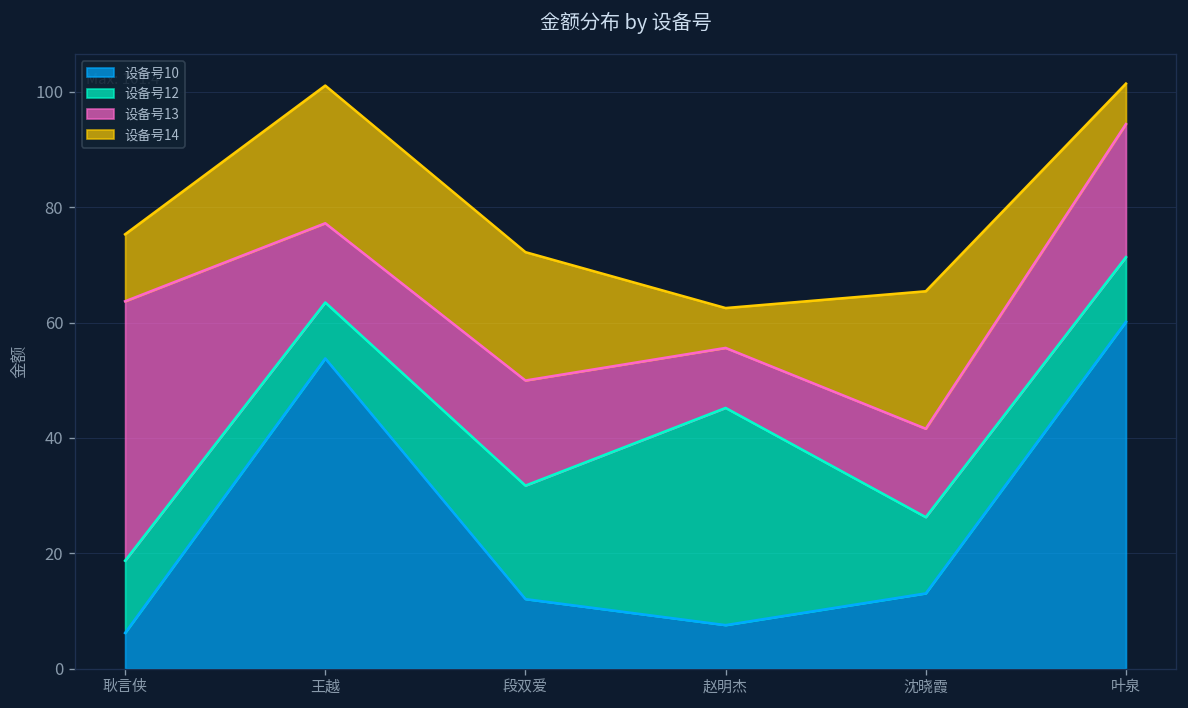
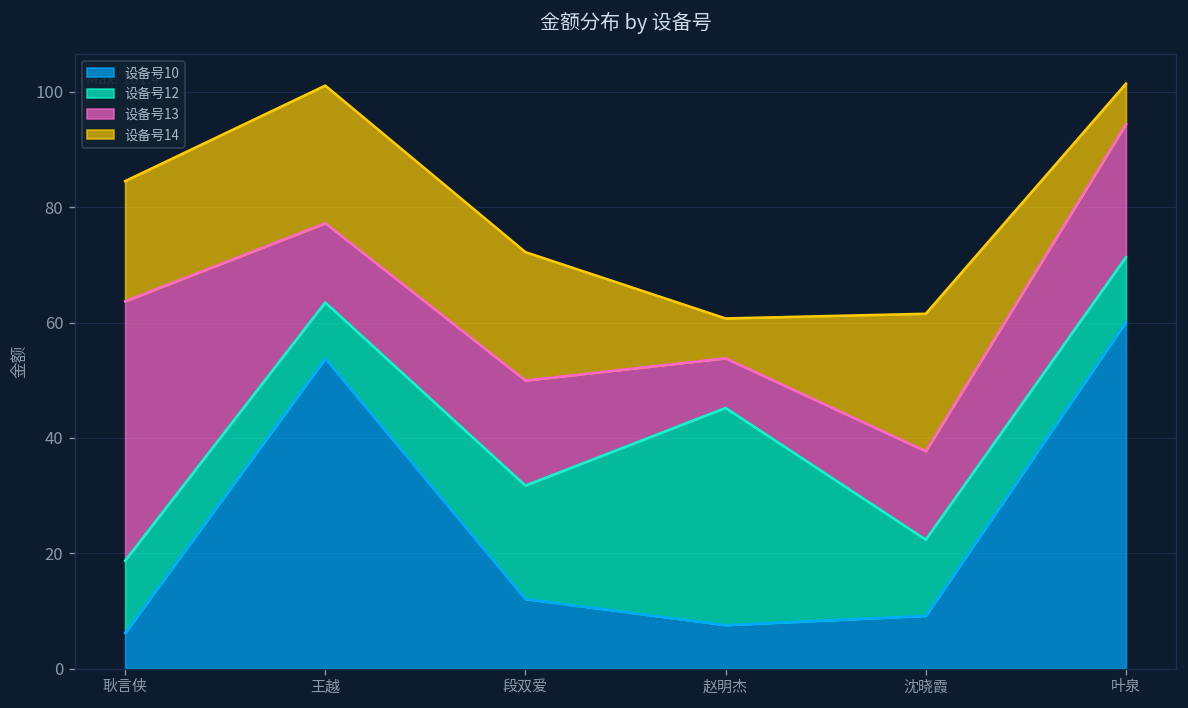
  {
    "设备号10": {
      "耿言侠": 6,
      "王越": 54,
      "段双爱": 12,
      "赵明杰": 8,
-     "沈晓霞": 13,
+     "沈晓霞": 9,
      "叶泉": 60
    },
    "设备号12": {
      "耿言侠": 13,
      "王越": 10,
      "段双爱": 20,
      "赵明杰": 38,
      "沈晓霞": 13,
      "叶泉": 11
    },
    "设备号13": {
      "耿言侠": 45,
      "王越": 14,
      "段双爱": 18,
-     "赵明杰": 10,
+     "赵明杰": 9,
      "沈晓霞": 15,
      "叶泉": 23
    },
    "设备号14": {
-     "耿言侠": 12,
+     "耿言侠": 21,
      "王越": 24,
      "段双爱": 22,
      "赵明杰": 7,
      "沈晓霞": 24,
      "叶泉": 7
    }
  }
